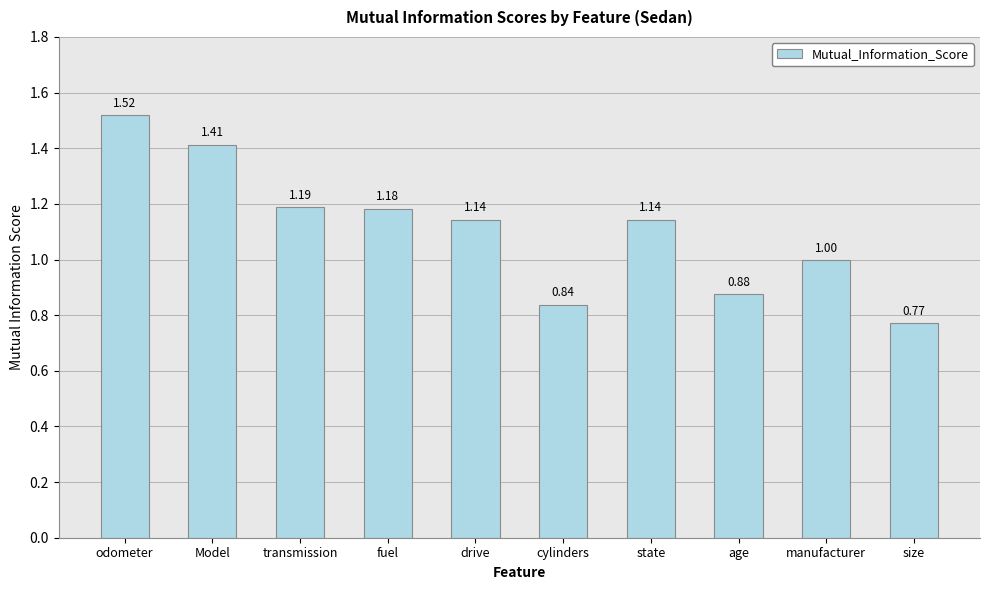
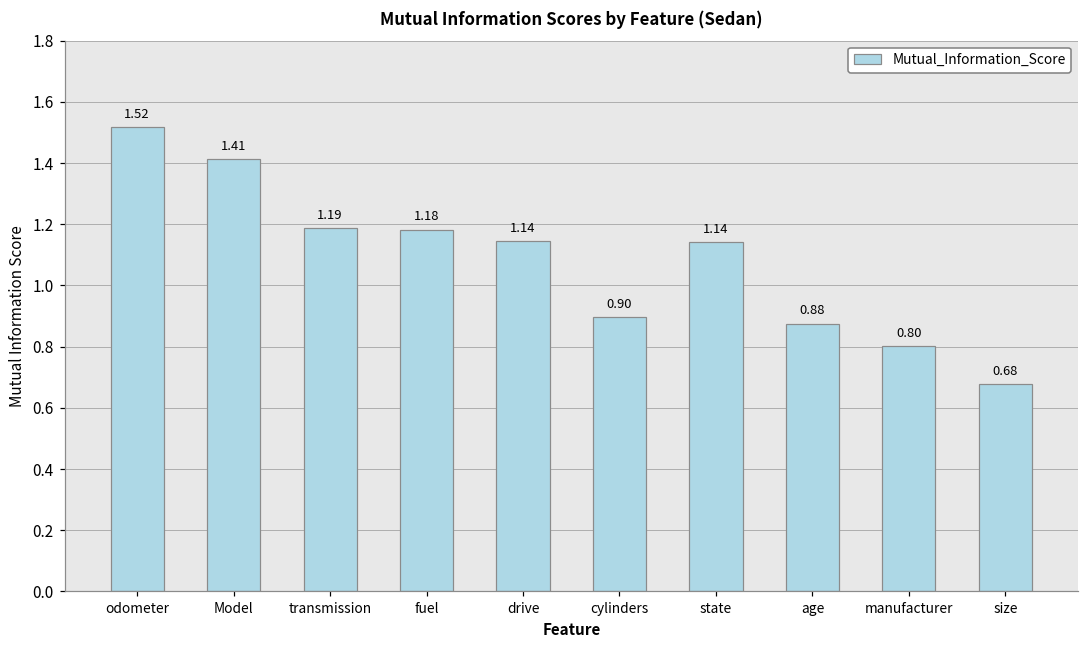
  {
    "odometer": 1.52,
    "Model": 1.41,
    "transmission": 1.19,
    "fuel": 1.18,
    "drive": 1.14,
-   "cylinders": 0.84,
+   "cylinders": 0.90,
    "state": 1.14,
    "age": 0.88,
-   "manufacturer": 1.00,
-   "size": 0.77
+   "manufacturer": 0.80,
+   "size": 0.68
  }
